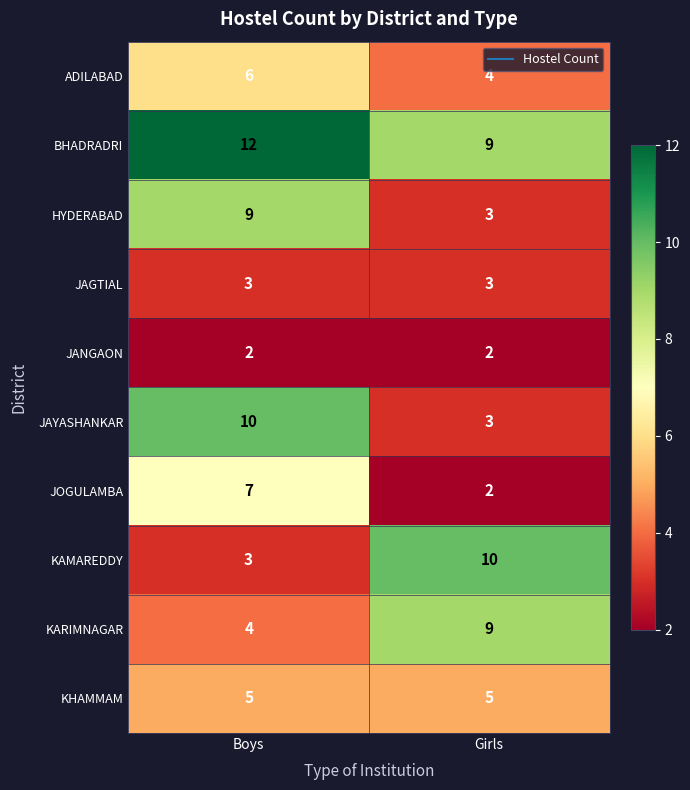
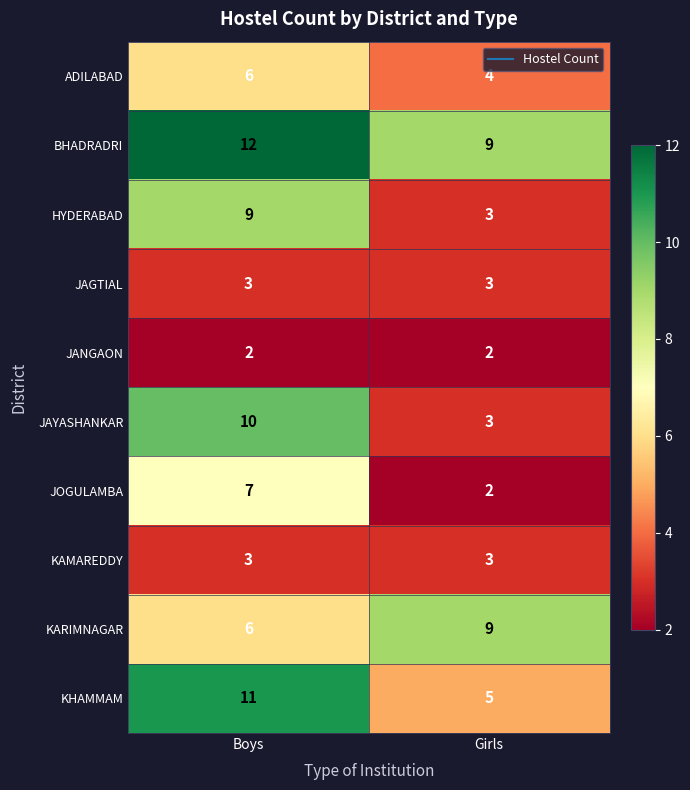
  {
    "ADILABAD": {
      "Boys": 6
    },
    "BHADRADRI": {
      "Boys": 12,
      "Girls": 9
    },
    "HYDERABAD": {
      "Boys": 9,
      "Girls": 3
    },
    "JAGTIAL": {
      "Boys": 3,
      "Girls": 3
    },
    "JANGAON": {
      "Boys": 2,
      "Girls": 2
    },
    "JAYASHANKAR": {
      "Boys": 10,
      "Girls": 3
    },
    "JOGULAMBA": {
      "Boys": 7,
      "Girls": 2
    },
    "KAMAREDDY": {
      "Boys": 3,
-     "Girls": 10
+     "Girls": 3
    },
    "KARIMNAGAR": {
-     "Boys": 4,
+     "Boys": 6,
      "Girls": 9
    },
    "KHAMMAM": {
-     "Boys": 5,
+     "Boys": 11,
      "Girls": 5
    }
  }
